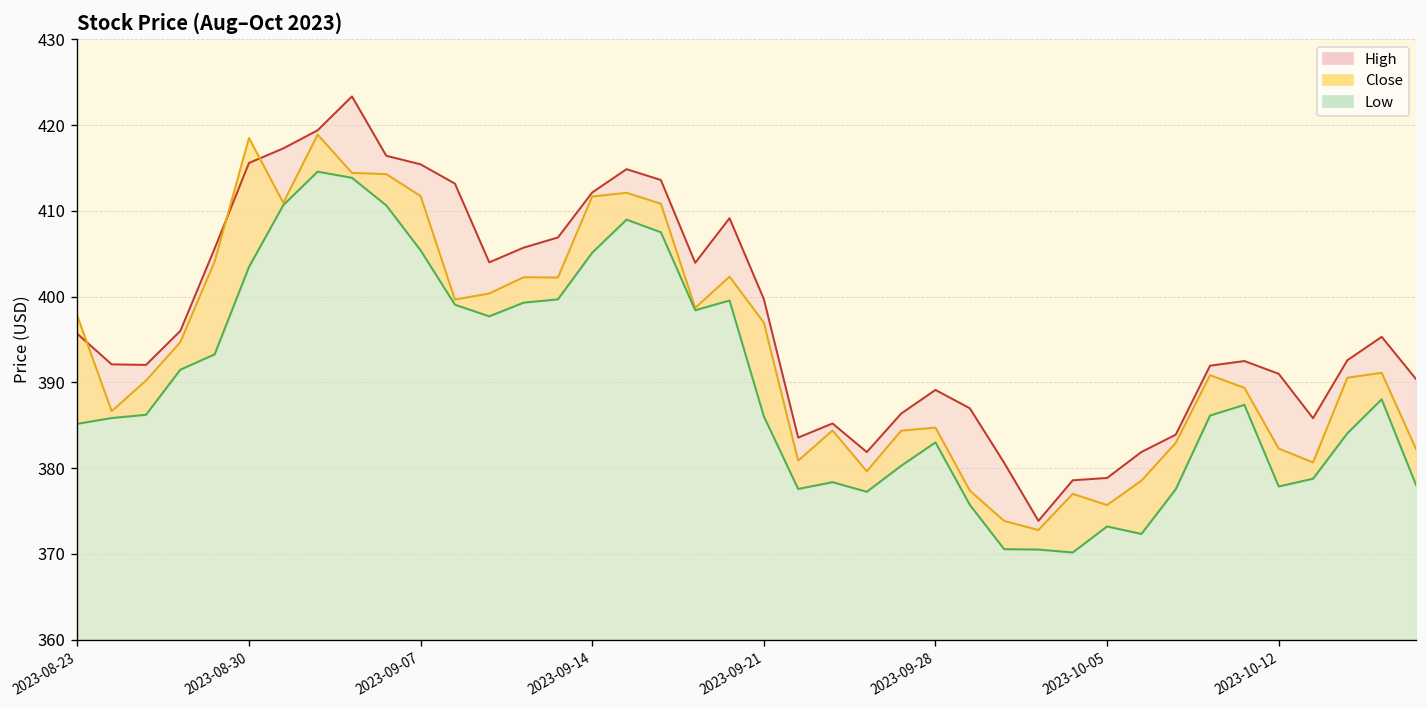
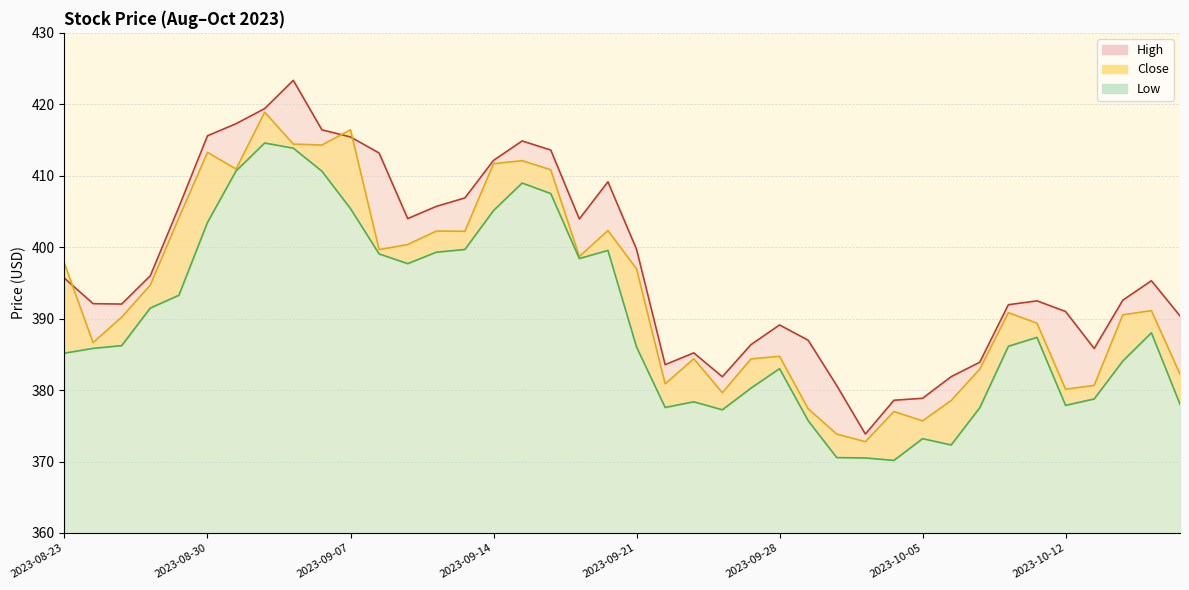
  {
    "Close": {
      "2023-08-23": 398,
-     "2023-08-30": 419,
-     "2023-09-07": 412,
+     "2023-08-30": 413,
+     "2023-09-07": 416,
      "2023-09-14": 412,
      "2023-09-21": 397,
      "2023-09-28": 385,
      "2023-10-05": 376,
-     "2023-10-12": 382
+     "2023-10-12": 380
    }
  }
